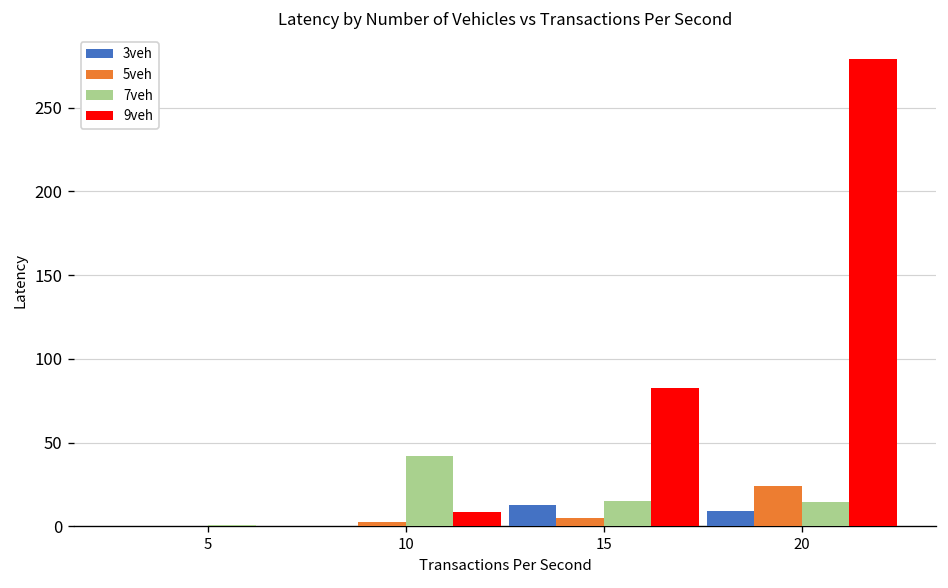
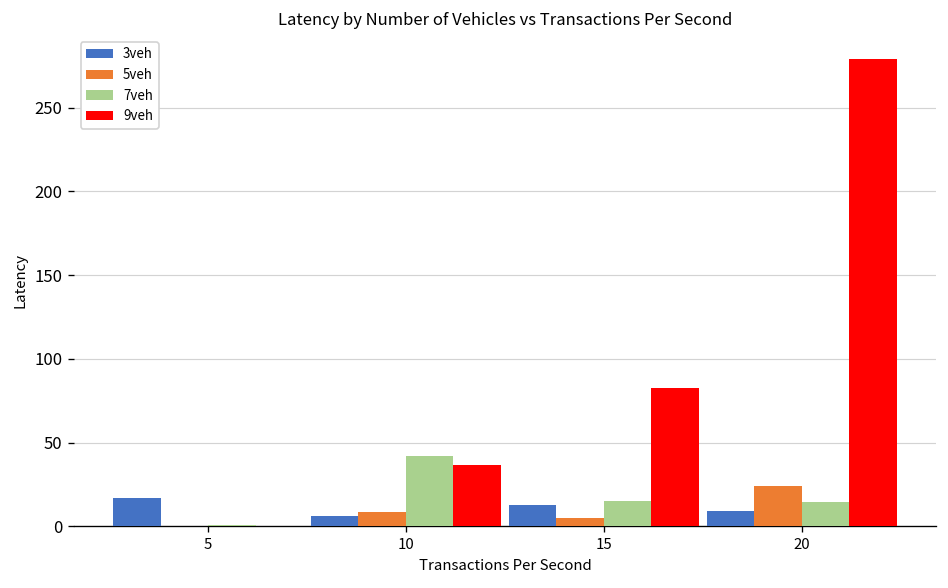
  {
    "3veh": {
-     "5": 0,
-     "10": 0,
+     "5": 17,
+     "10": 6,
      "15": 13,
      "20": 9
    },
    "5veh": {
-     "10": 3,
+     "10": 9,
      "15": 5,
      "20": 24
    },
    "7veh": {
      "10": 42,
      "15": 15,
      "20": 14
    },
    "9veh": {
-     "10": 8,
+     "10": 37,
      "15": 83,
      "20": 279
    }
  }
